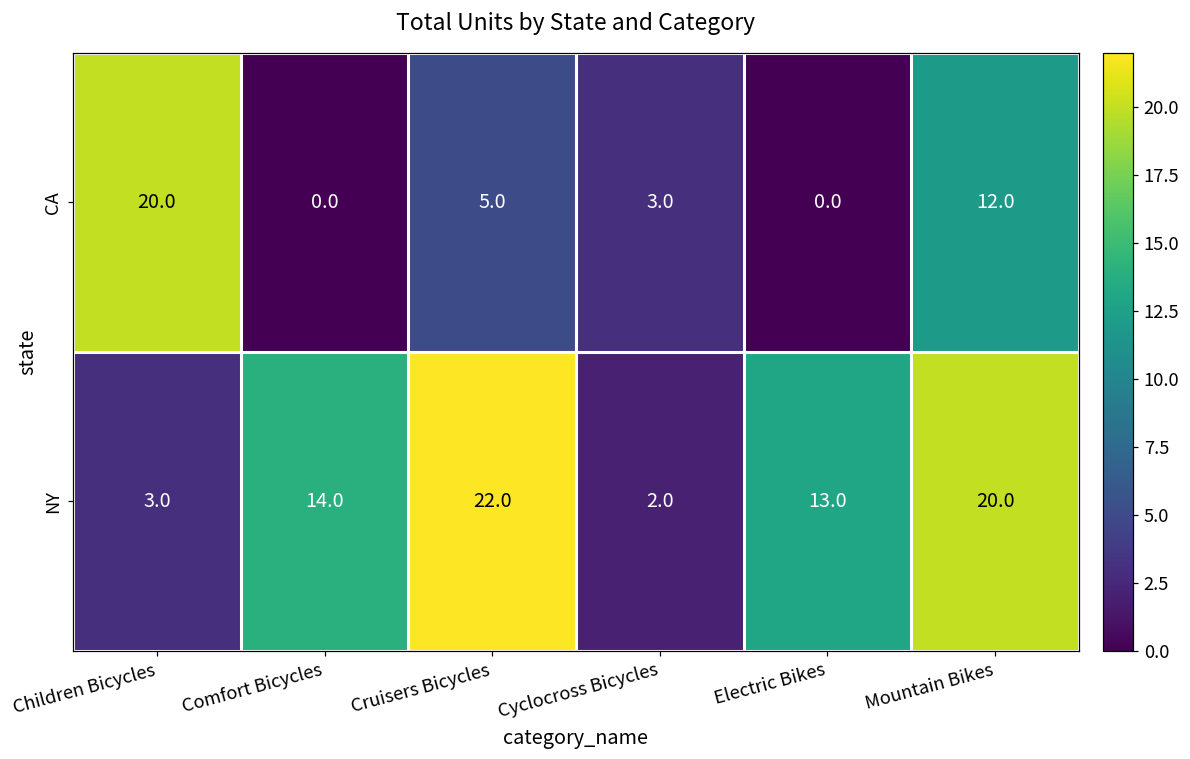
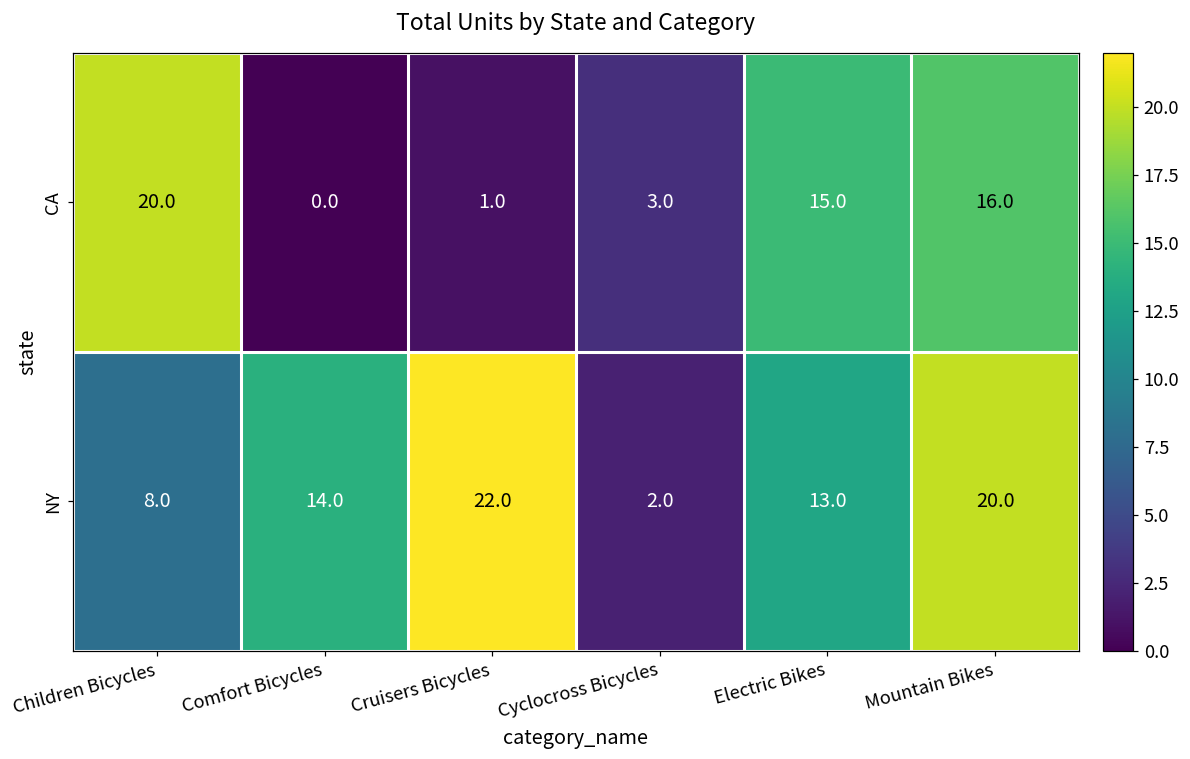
  {
    "CA": {
      "Children Bicycles": 20.0,
      "Comfort Bicycles": 0.0,
-     "Cruisers Bicycles": 5.0,
+     "Cruisers Bicycles": 1.0,
      "Cyclocross Bicycles": 3.0,
-     "Electric Bikes": 0.0,
-     "Mountain Bikes": 12.0
+     "Electric Bikes": 15.0,
+     "Mountain Bikes": 16.0
    },
    "NY": {
-     "Children Bicycles": 3.0,
+     "Children Bicycles": 8.0,
      "Comfort Bicycles": 14.0,
      "Cruisers Bicycles": 22.0,
      "Cyclocross Bicycles": 2.0,
      "Electric Bikes": 13.0,
      "Mountain Bikes": 20.0
    }
  }
